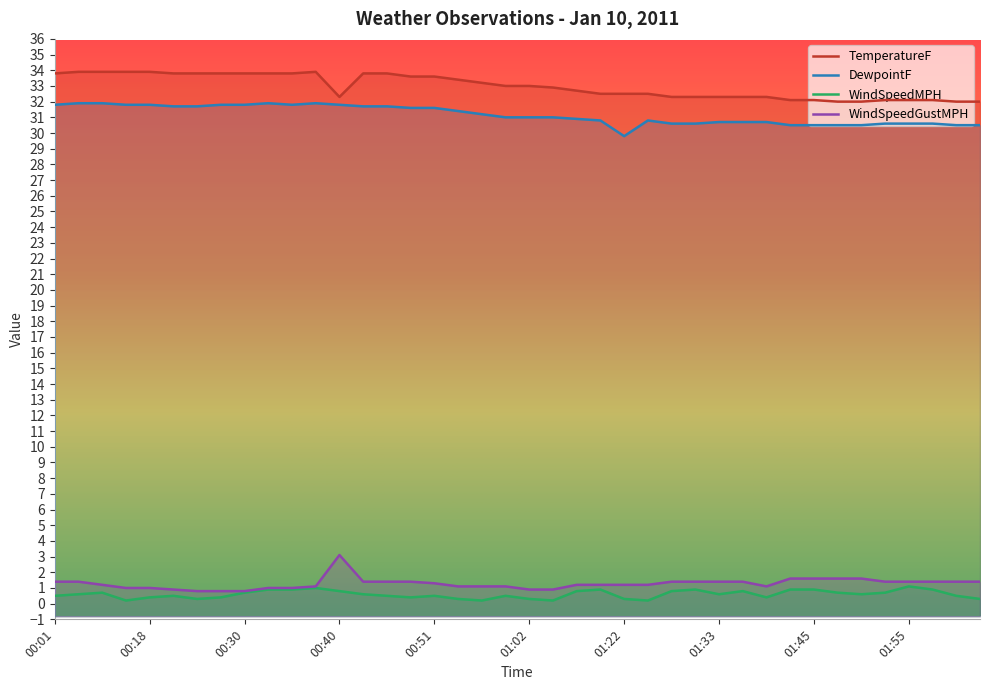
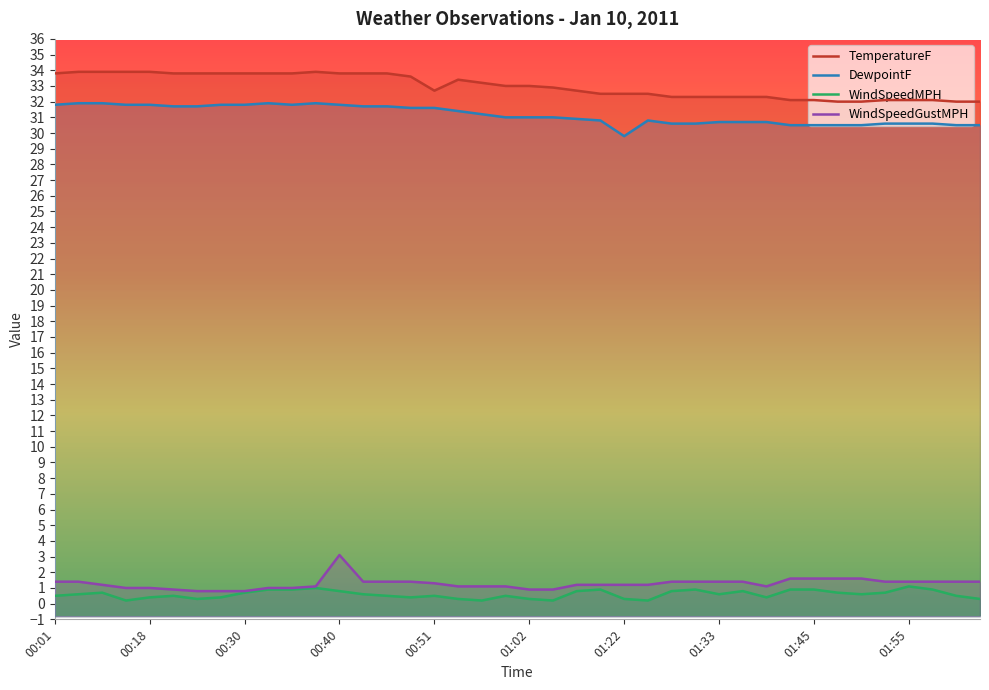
  {
    "TemperatureF": {
      "00:01": 33.8,
      "00:18": 33.9,
      "00:30": 33.8,
-     "00:40": 32.3,
-     "00:51": 33.6,
+     "00:40": 33.8,
+     "00:51": 32.7,
      "01:02": 33.0,
      "01:22": 32.5,
      "01:33": 32.3
    },
    "DewpointF": {
      "00:01": 31.8,
      "00:18": 31.8,
      "00:30": 31.8,
      "00:40": 31.8,
      "00:51": 31.6,
      "01:02": 31.0,
      "01:22": 29.8,
      "01:33": 30.7
    },
    "WindSpeedMPH": {
      "00:01": 0.5,
      "00:18": 0.4,
      "00:40": 0.8,
      "00:51": 0.5,
      "01:02": 0.3,
      "01:22": 0.3,
      "01:33": 0.6,
      "01:45": 0.9,
      "01:55": 1.1
    },
    "WindSpeedGustMPH": {
      "00:01": 1.4,
      "00:18": 1.0,
      "00:40": 3.1,
      "00:51": 1.3,
      "01:02": 0.9,
      "01:22": 1.2,
      "01:33": 1.4,
      "01:45": 1.6,
      "01:55": 1.4
    }
  }
